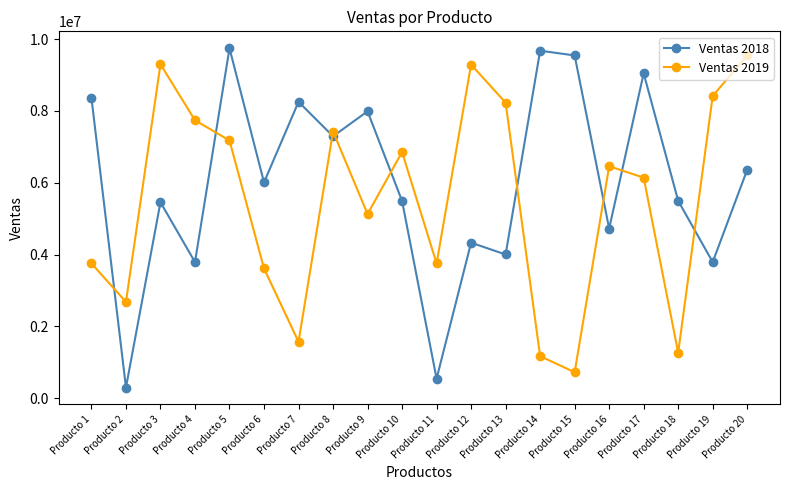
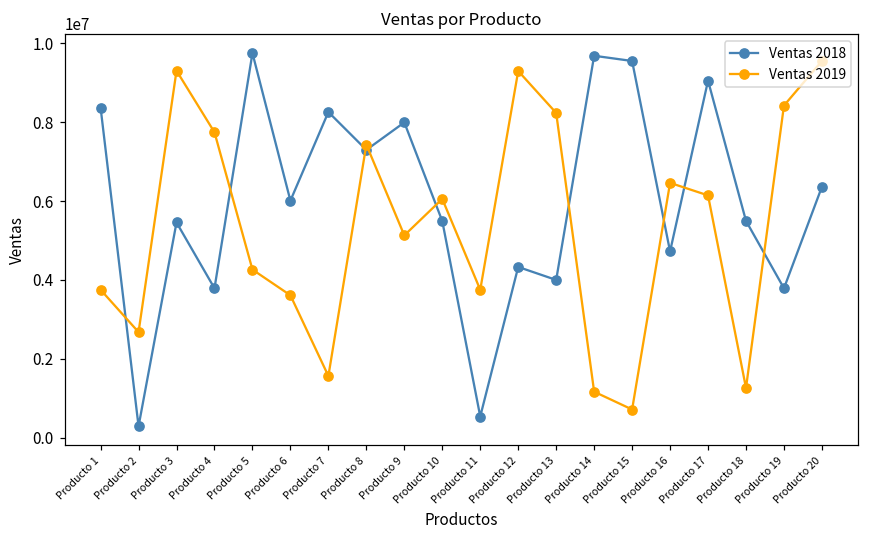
  {
    "Ventas 2018": {
      "Producto 1": 8400000,
      "Producto 2": 300000,
      "Producto 3": 5500000,
      "Producto 4": 3800000,
      "Producto 5": 9700000,
      "Producto 6": 6000000,
      "Producto 7": 8300000,
      "Producto 8": 7300000,
      "Producto 9": 8000000,
      "Producto 10": 5500000,
      "Producto 11": 500000,
      "Producto 12": 4300000,
      "Producto 13": 4000000,
      "Producto 14": 9700000,
      "Producto 15": 9500000,
      "Producto 16": 4700000,
      "Producto 17": 9000000,
      "Producto 18": 5500000,
      "Producto 19": 3800000,
      "Producto 20": 6400000
    },
    "Ventas 2019": {
      "Producto 1": 3800000,
      "Producto 2": 2700000,
      "Producto 3": 9300000,
      "Producto 4": 7700000,
-     "Producto 5": 7200000,
+     "Producto 5": 4300000,
      "Producto 6": 3600000,
      "Producto 7": 1600000,
      "Producto 8": 7400000,
      "Producto 9": 5100000,
-     "Producto 10": 6900000,
+     "Producto 10": 6100000,
      "Producto 11": 3800000,
      "Producto 12": 9300000,
      "Producto 13": 8200000,
      "Producto 14": 1200000,
      "Producto 15": 700000,
      "Producto 16": 6500000,
      "Producto 17": 6100000,
      "Producto 18": 1300000,
      "Producto 19": 8400000
    }
  }
